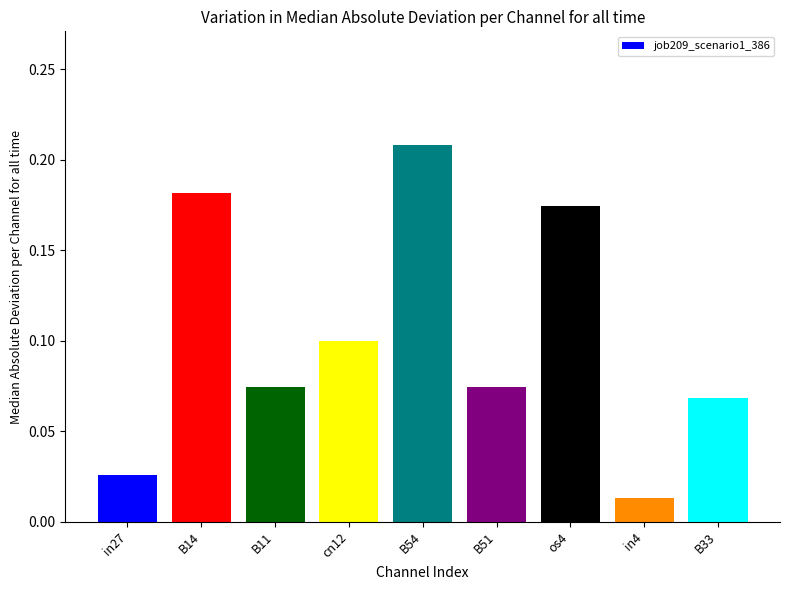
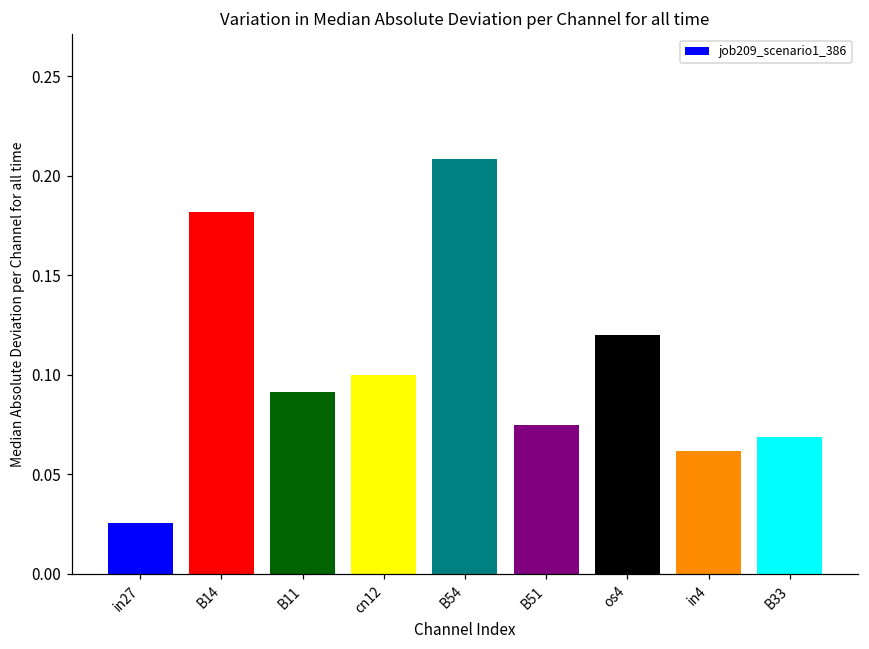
  {
    "in27": 0.026,
    "B14": 0.182,
-   "B11": 0.075,
+   "B11": 0.091,
    "cn12": 0.100,
    "B54": 0.208,
    "B51": 0.075,
-   "os4": 0.175,
-   "in4": 0.013,
+   "os4": 0.120,
+   "in4": 0.062,
    "B33": 0.069
  }
